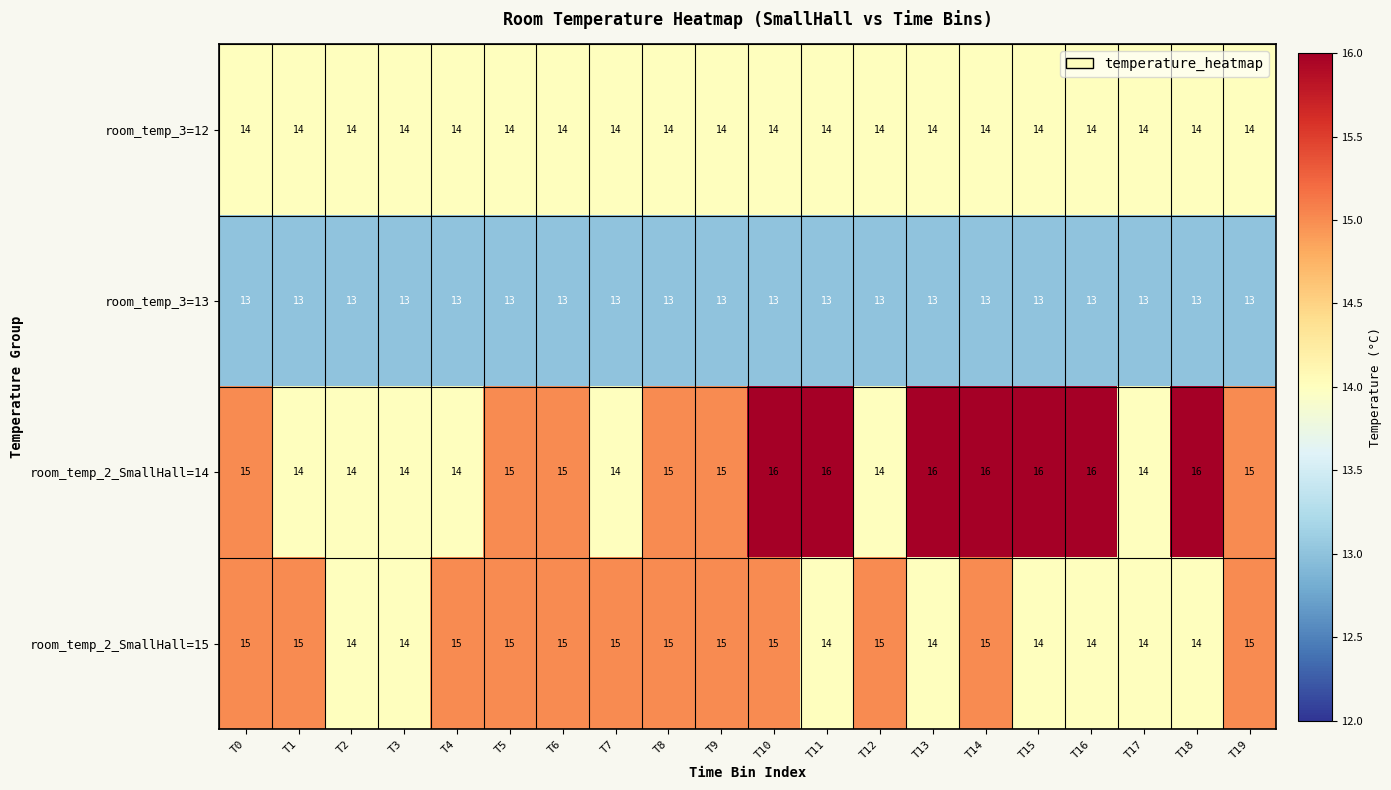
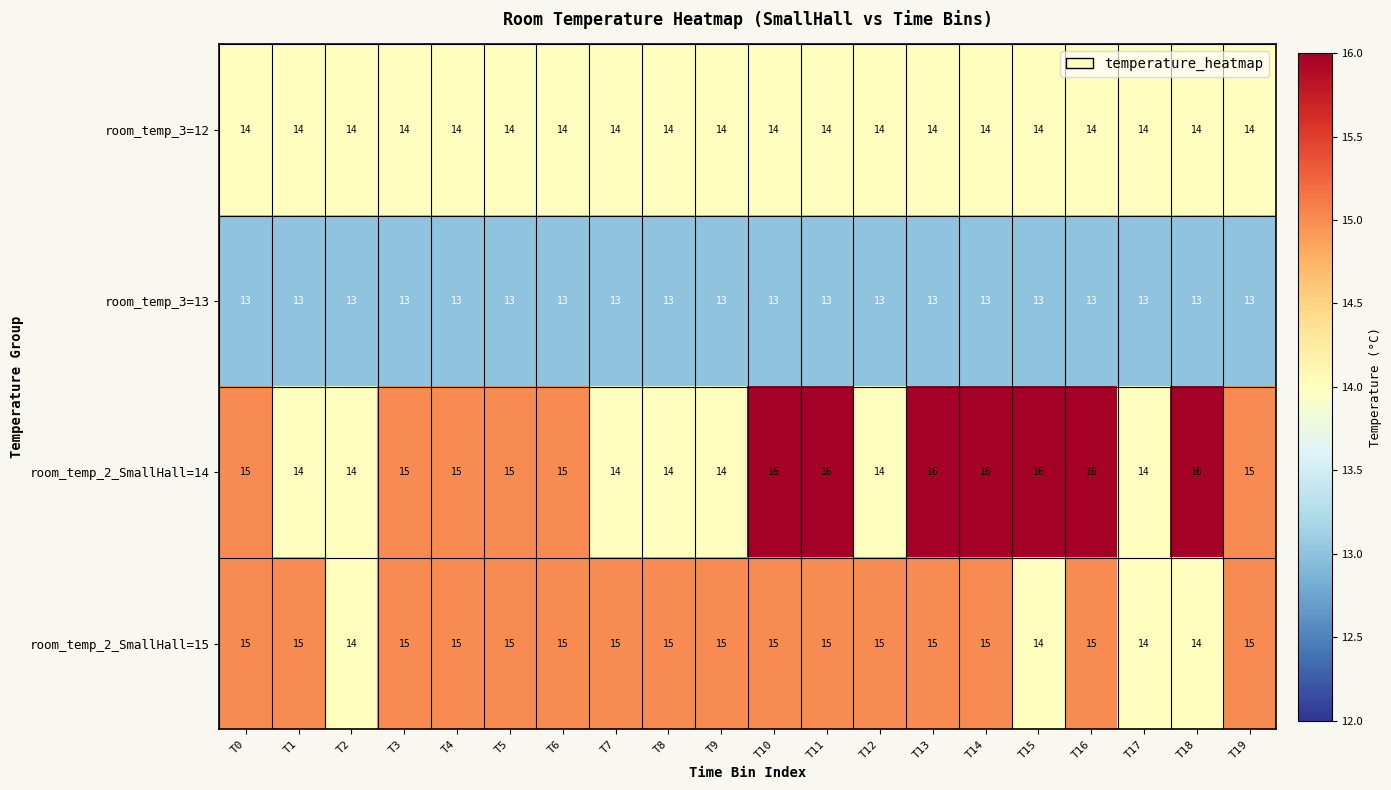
  {
    "room_temp_3=12": {
      "T0": 14,
      "T1": 14,
      "T2": 14,
      "T3": 14,
      "T4": 14,
      "T5": 14,
      "T6": 14,
      "T7": 14,
      "T8": 14,
      "T9": 14,
      "T10": 14,
      "T11": 14,
      "T12": 14,
      "T13": 14,
      "T14": 14,
      "T15": 14,
      "T16": 14,
      "T17": 14,
      "T18": 14,
      "T19": 14
    },
    "room_temp_3=13": {
      "T0": 13,
      "T1": 13,
      "T2": 13,
      "T3": 13,
      "T4": 13,
      "T5": 13,
      "T6": 13,
      "T7": 13,
      "T8": 13,
      "T9": 13,
      "T10": 13,
      "T11": 13,
      "T12": 13,
      "T13": 13,
      "T14": 13,
      "T15": 13,
      "T16": 13,
      "T17": 13,
      "T18": 13,
      "T19": 13
    },
    "room_temp_2_SmallHall=14": {
      "T0": 15,
      "T1": 14,
      "T2": 14,
-     "T3": 14,
-     "T4": 14,
+     "T3": 15,
+     "T4": 15,
      "T5": 15,
      "T6": 15,
      "T7": 14,
-     "T8": 15,
-     "T9": 15,
+     "T8": 14,
+     "T9": 14,
      "T10": 16,
      "T11": 16,
      "T12": 14,
      "T13": 16,
      "T14": 16,
      "T15": 16,
      "T16": 16,
      "T17": 14,
      "T18": 16,
      "T19": 15
    },
    "room_temp_2_SmallHall=15": {
      "T0": 15,
      "T1": 15,
      "T2": 14,
-     "T3": 14,
+     "T3": 15,
      "T4": 15,
      "T5": 15,
      "T6": 15,
      "T7": 15,
      "T8": 15,
      "T9": 15,
      "T10": 15,
-     "T11": 14,
+     "T11": 15,
      "T12": 15,
-     "T13": 14,
+     "T13": 15,
      "T14": 15,
      "T15": 14,
-     "T16": 14,
+     "T16": 15,
      "T17": 14,
      "T18": 14,
      "T19": 15
    }
  }
